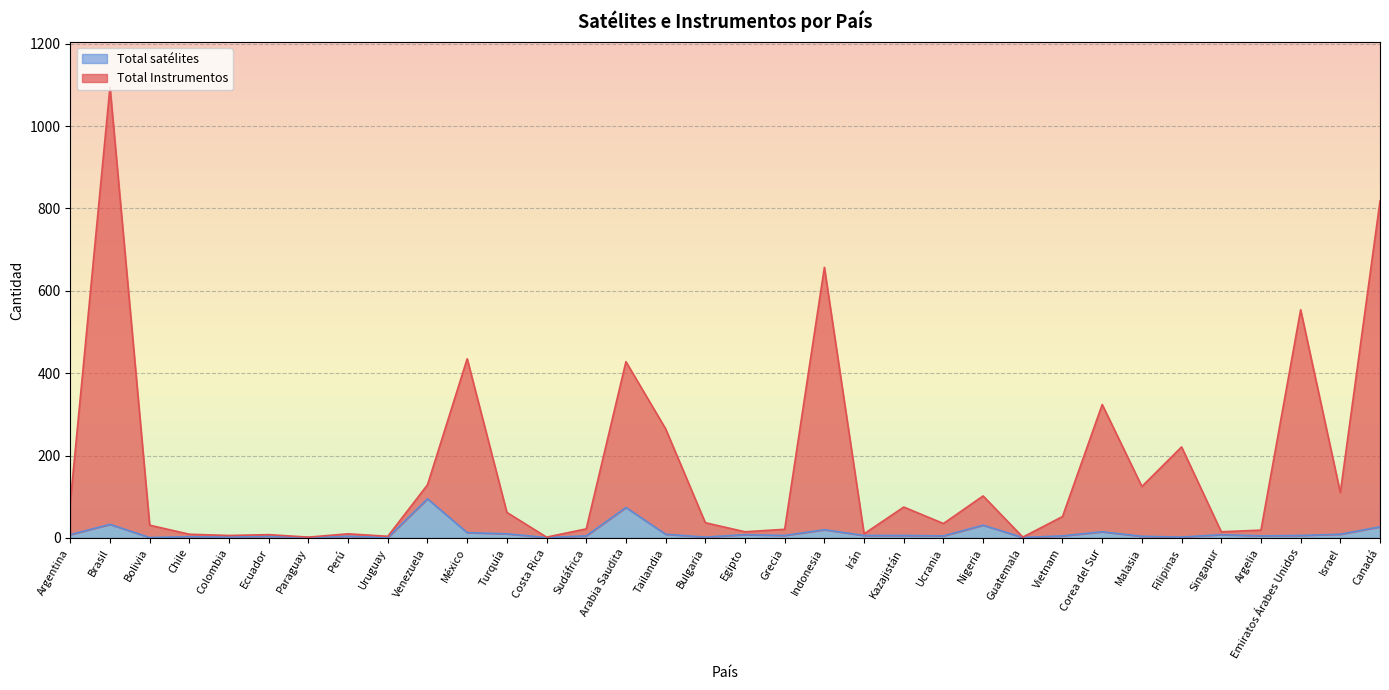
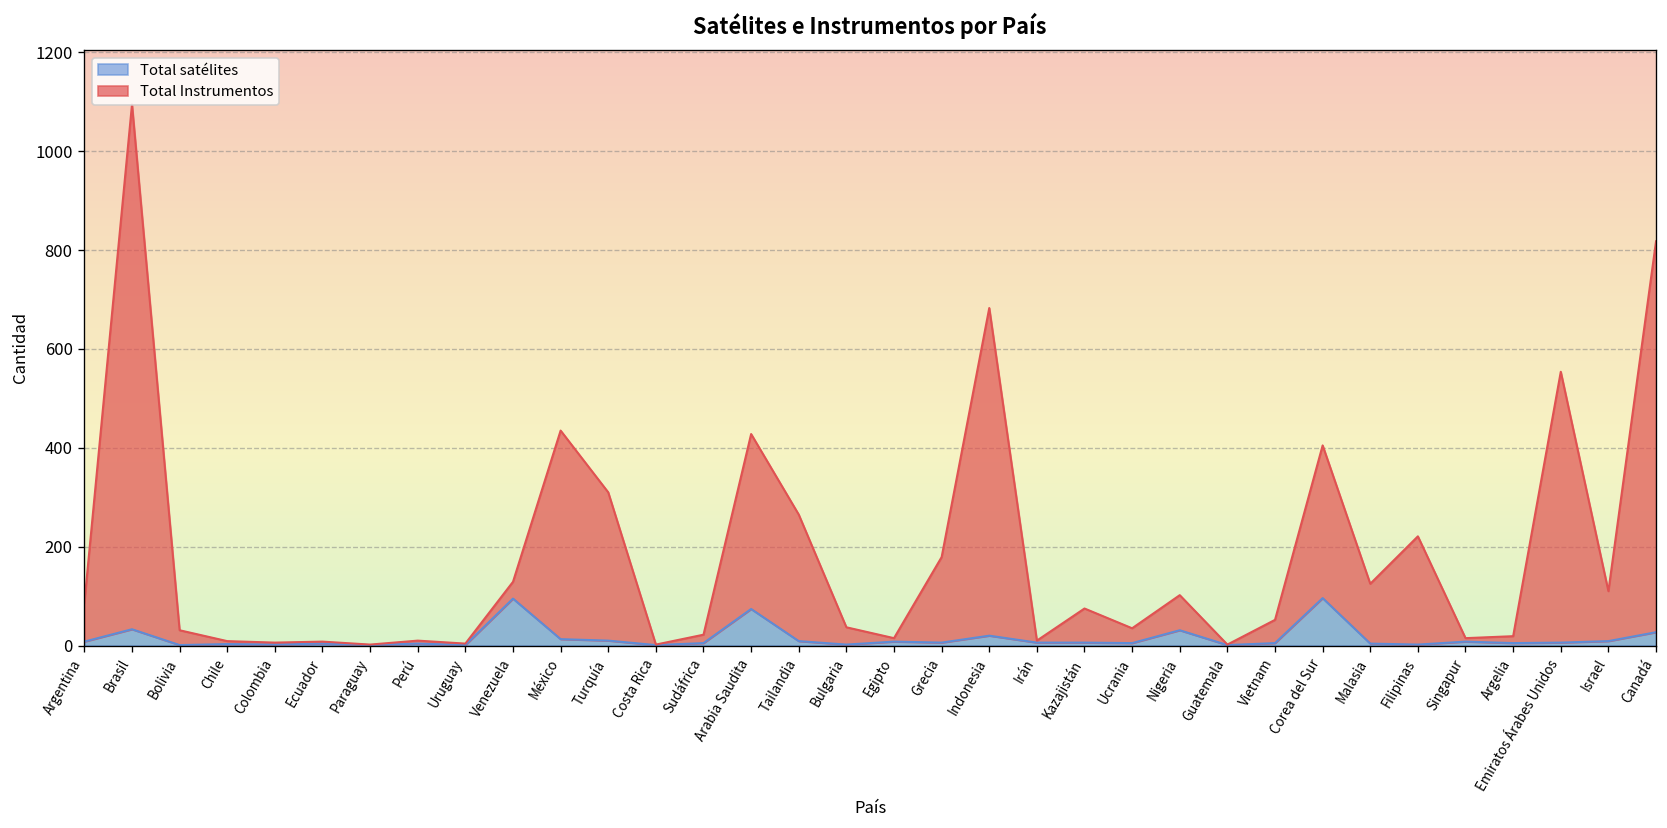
  {
    "Total satélites": {
      "Argentina": 10,
      "Brasil": 30,
      "Bolivia": 0,
      "Venezuela": 100,
      "México": 10,
      "Turquía": 10,
      "Sudáfrica": 10,
      "Arabia Saudita": 70,
      "Tailandia": 10,
      "Bulgaria": 0,
      "Egipto": 10,
      "Grecia": 10,
      "Indonesia": 20,
      "Kazajistán": 10,
      "Ucrania": 10,
      "Nigeria": 30,
      "Vietnam": 10,
-     "Corea del Sur": 20,
+     "Corea del Sur": 100,
      "Malasia": 0,
      "Filipinas": 0,
      "Singapur": 10,
      "Argelia": 10,
      "Emiratos Árabes Unidos": 10,
      "Israel": 10,
      "Canadá": 30
    },
    "Total Instrumentos": {
      "Argentina": 80,
      "Bolivia": 30,
      "Venezuela": 30,
      "México": 420,
-     "Turquía": 50,
+     "Turquía": 300,
      "Sudáfrica": 20,
      "Arabia Saudita": 350,
      "Tailandia": 260,
      "Bulgaria": 40,
      "Egipto": 10,
-     "Grecia": 20,
-     "Indonesia": 640,
+     "Grecia": 170,
+     "Indonesia": 660,
      "Kazajistán": 70,
      "Ucrania": 30,
      "Nigeria": 70,
      "Vietnam": 50,
      "Corea del Sur": 310,
      "Malasia": 120,
      "Filipinas": 220,
      "Singapur": 10,
      "Argelia": 10,
      "Emiratos Árabes Unidos": 550,
      "Israel": 100,
      "Canadá": 790
    }
  }
